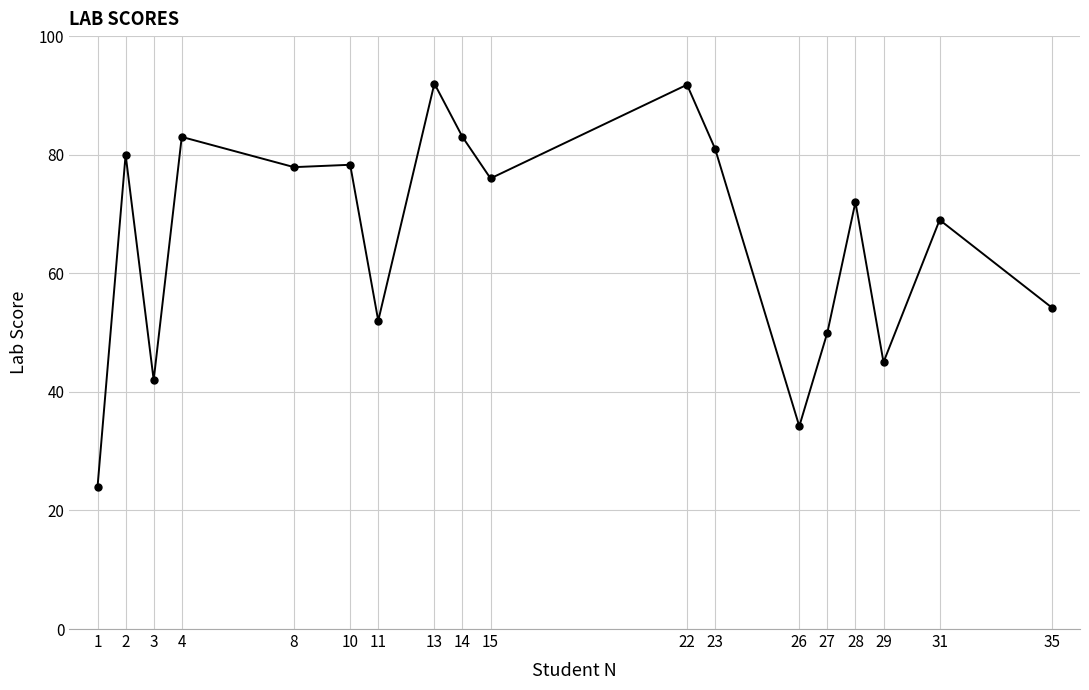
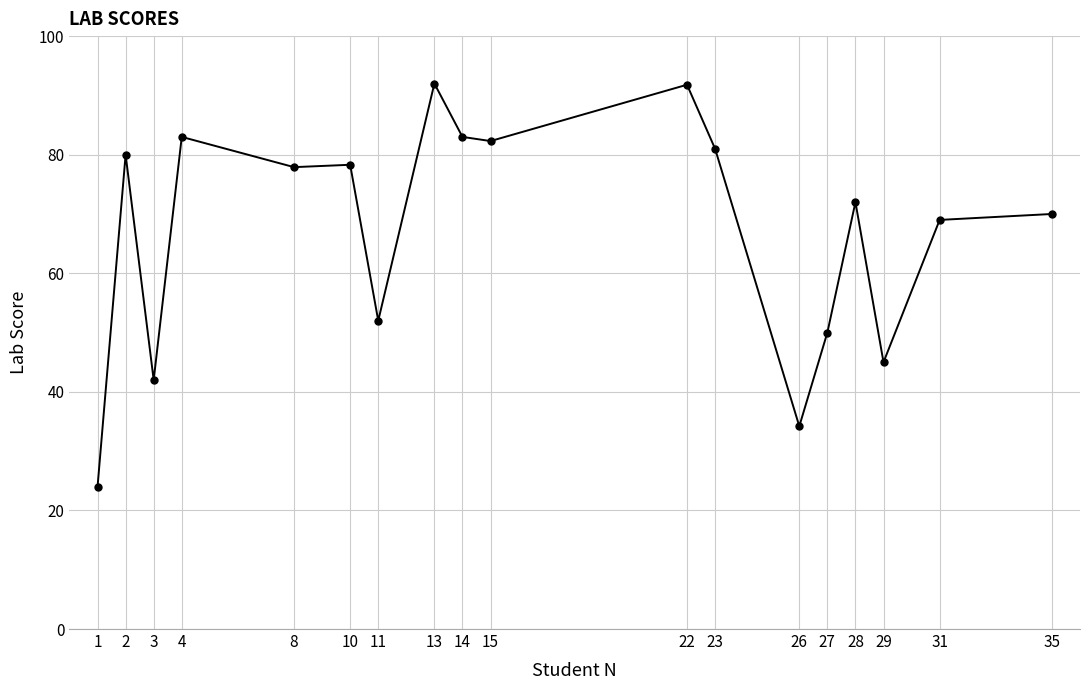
  {
    "1": 24,
    "2": 80,
    "3": 42,
    "4": 83,
    "8": 78,
    "10": 78,
    "11": 52,
    "13": 92,
    "14": 83,
-   "15": 76,
+   "15": 82,
    "22": 92,
    "23": 81,
    "26": 34,
    "27": 50,
    "28": 72,
    "29": 45,
    "31": 69,
-   "35": 54
+   "35": 70
  }
